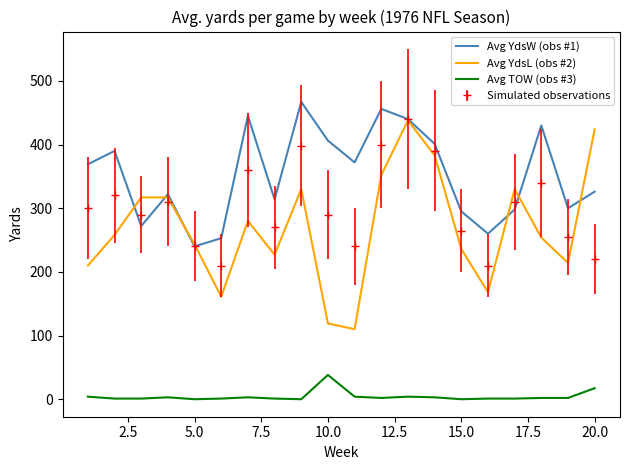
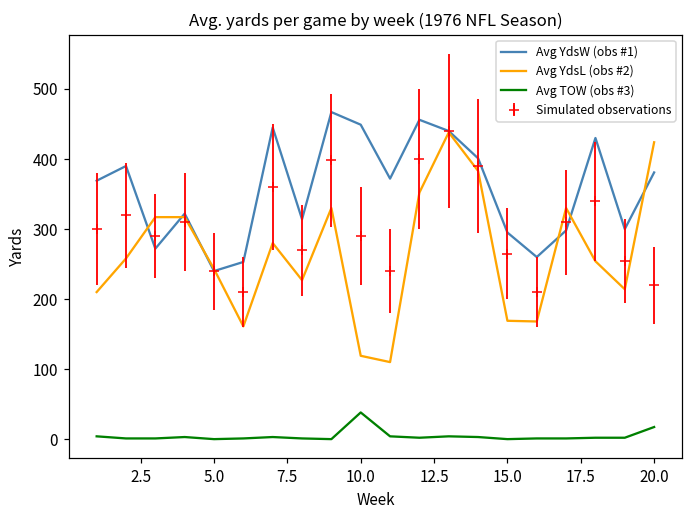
  {
    "Avg YdsW (obs #1)": {
-     "10.0": 410,
+     "10.0": 450,
      "15.0": 300,
-     "20.0": 330
+     "20.0": 380
    },
    "Avg YdsL (obs #2)": {
      "10.0": 120,
-     "15.0": 240,
+     "15.0": 170,
      "20.0": 420
    },
    "Avg TOW (obs #3)": {
      "5.0": 0,
      "10.0": 40,
      "15.0": 0,
      "20.0": 20
    }
  }
